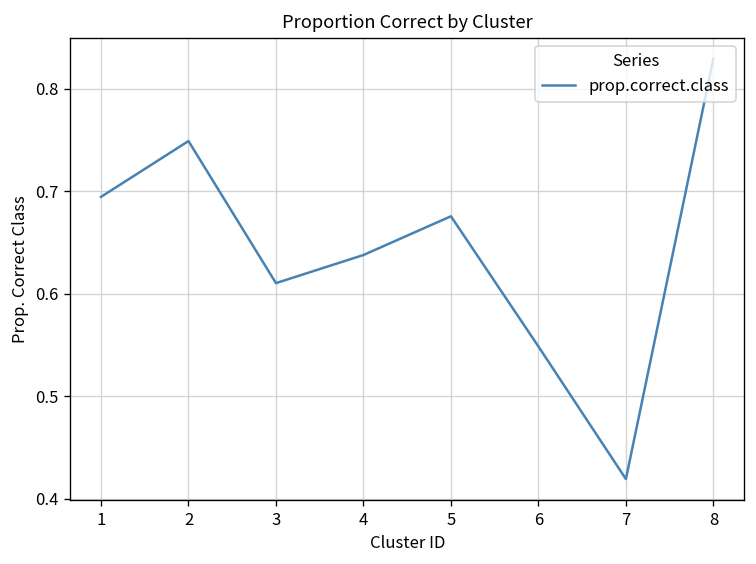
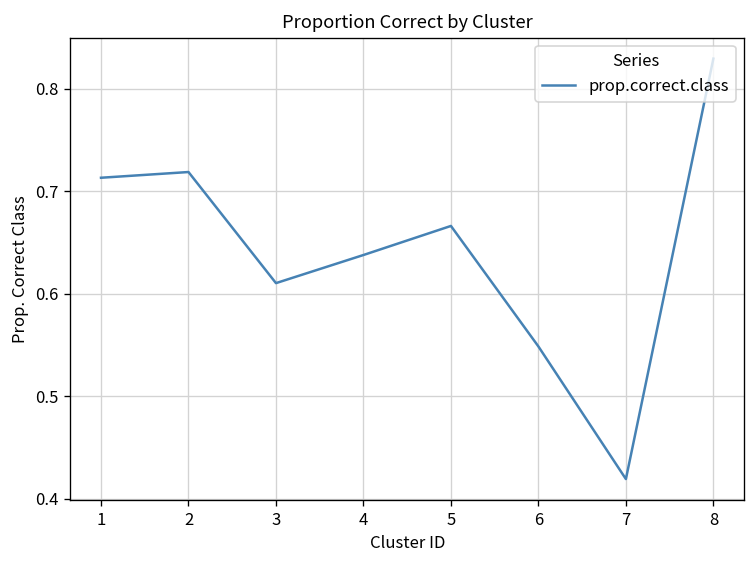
  {
-   "1": 0.69,
-   "2": 0.75,
+   "1": 0.71,
+   "2": 0.72,
    "3": 0.61,
    "4": 0.64,
-   "5": 0.68,
+   "5": 0.67,
    "6": 0.55,
    "7": 0.42
  }
